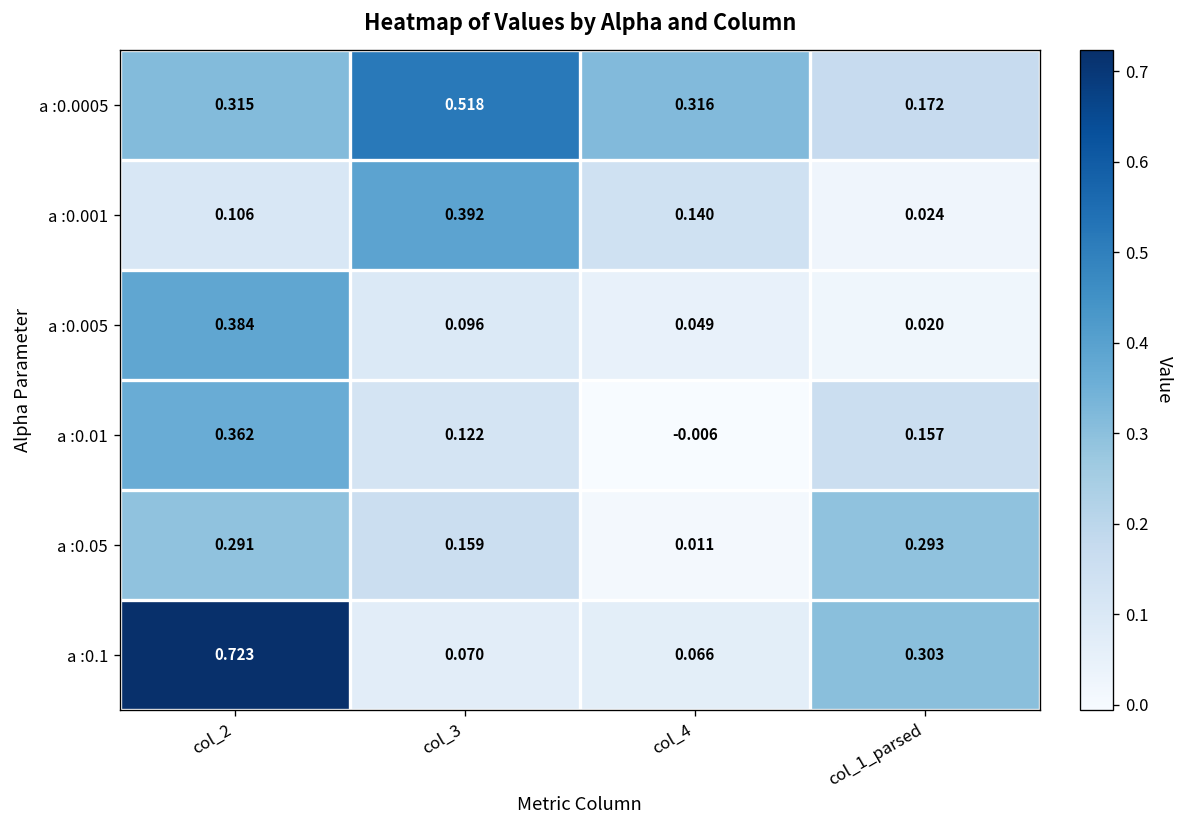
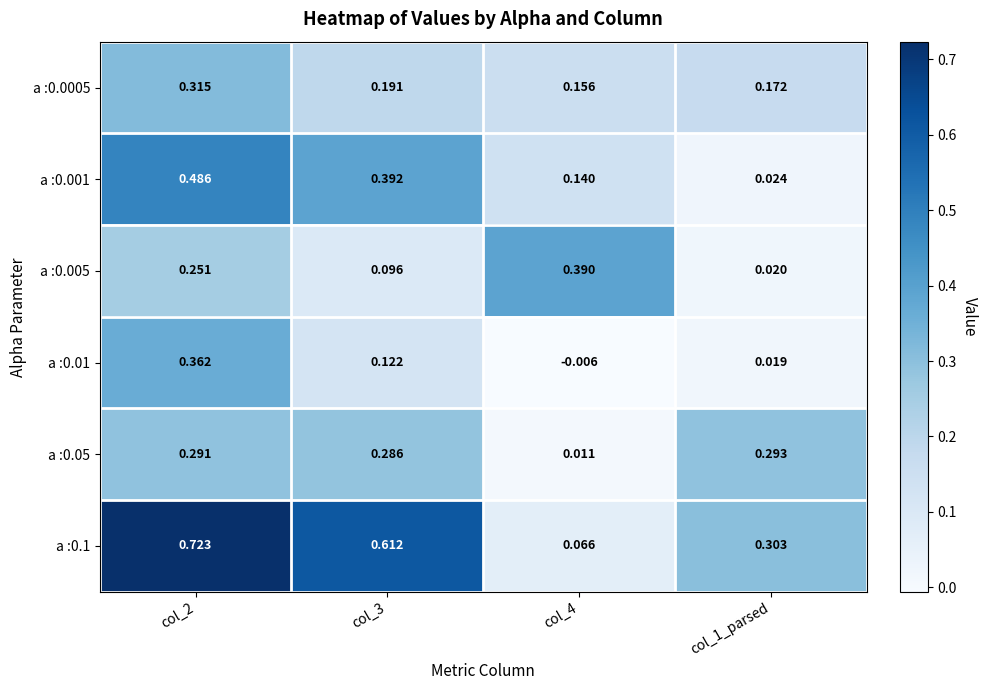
  {
    "a :0.0005": {
      "col_2": 0.315,
-     "col_3": 0.518,
-     "col_4": 0.316,
+     "col_3": 0.191,
+     "col_4": 0.156,
      "col_1_parsed": 0.172
    },
    "a :0.001": {
-     "col_2": 0.106,
+     "col_2": 0.486,
      "col_3": 0.392,
      "col_4": 0.140,
      "col_1_parsed": 0.024
    },
    "a :0.005": {
-     "col_2": 0.384,
+     "col_2": 0.251,
      "col_3": 0.096,
-     "col_4": 0.049,
+     "col_4": 0.390,
      "col_1_parsed": 0.020
    },
    "a :0.01": {
      "col_2": 0.362,
      "col_3": 0.122,
      "col_4": -0.006,
-     "col_1_parsed": 0.157
+     "col_1_parsed": 0.019
    },
    "a :0.05": {
      "col_2": 0.291,
-     "col_3": 0.159,
+     "col_3": 0.286,
      "col_4": 0.011,
      "col_1_parsed": 0.293
    },
    "a :0.1": {
      "col_2": 0.723,
-     "col_3": 0.070,
+     "col_3": 0.612,
      "col_4": 0.066,
      "col_1_parsed": 0.303
    }
  }
